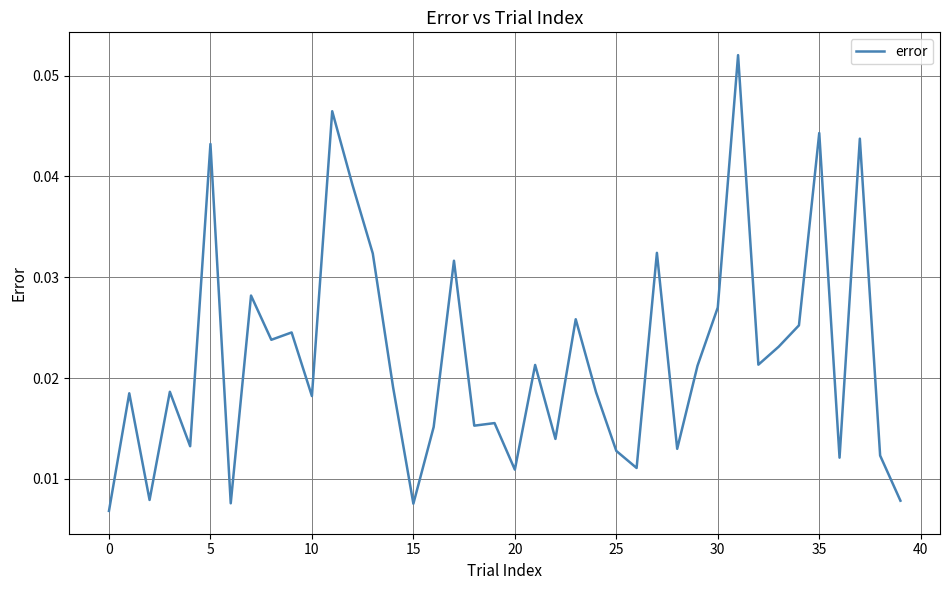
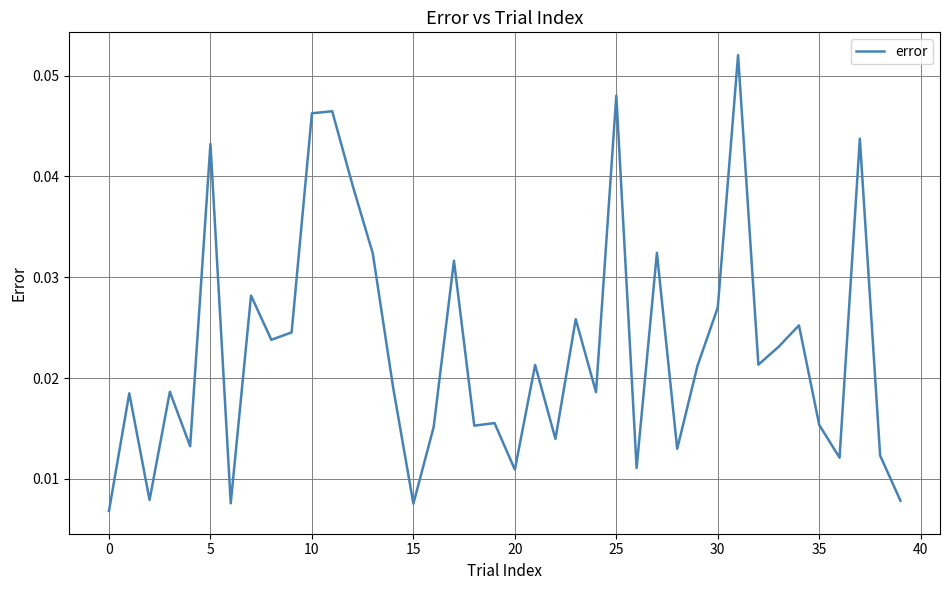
  {
    "0": 0.0068,
    "5": 0.0432,
-   "10": 0.0182,
+   "10": 0.0463,
    "15": 0.0076,
    "20": 0.0109,
-   "25": 0.0128,
+   "25": 0.0480,
    "30": 0.0270,
-   "35": 0.0443
+   "35": 0.0154
  }
